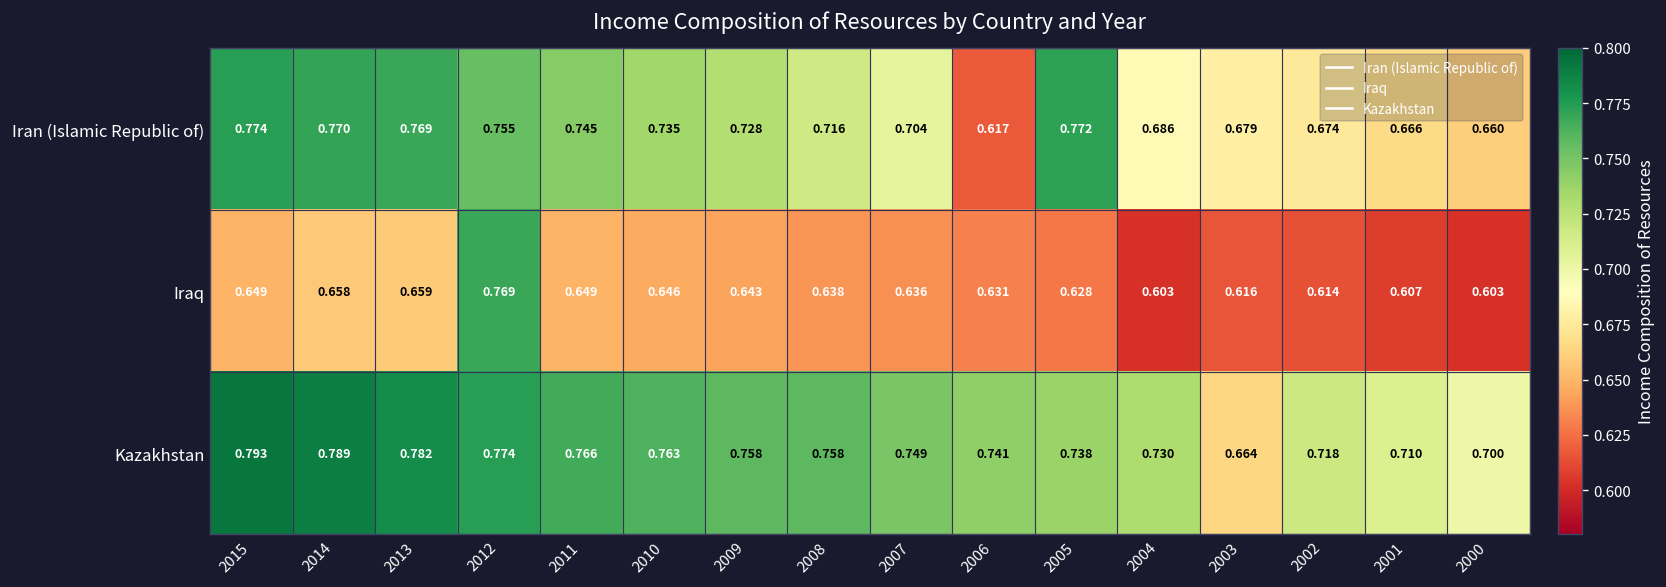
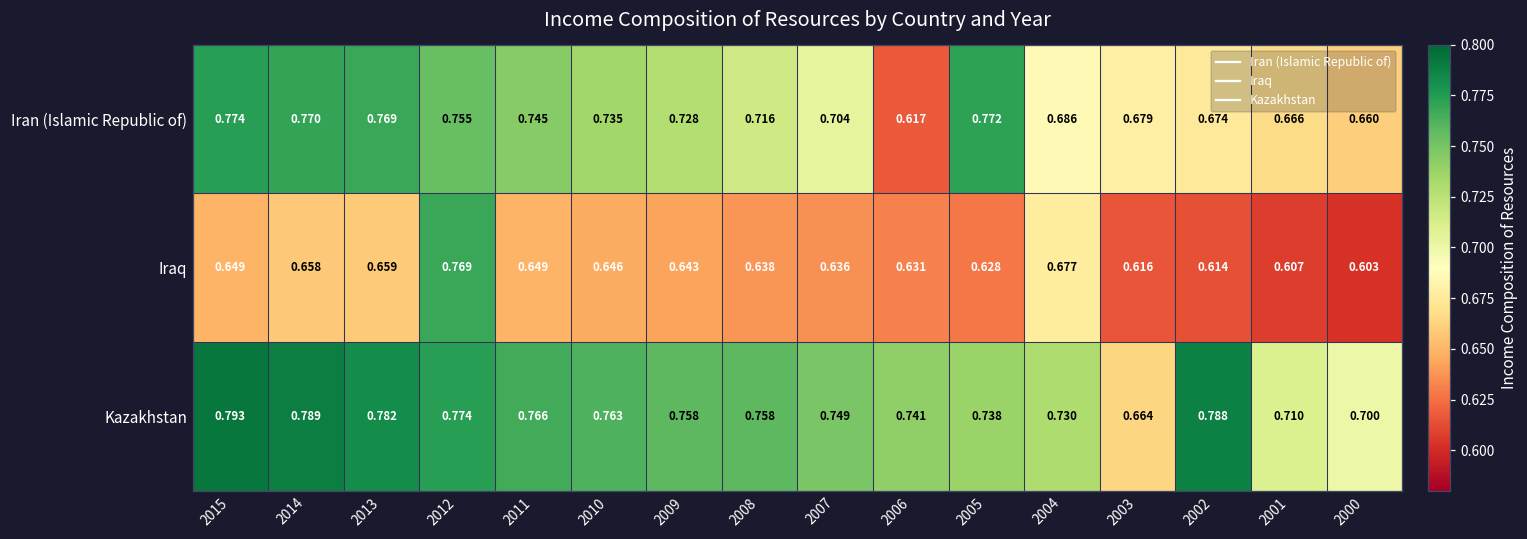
  {
    "Iran (Islamic Republic of)": {
      "2015": 0.774,
      "2014": 0.770,
      "2013": 0.769,
      "2012": 0.755,
      "2011": 0.745,
      "2010": 0.735,
      "2009": 0.728,
      "2008": 0.716,
      "2007": 0.704,
      "2006": 0.617,
      "2005": 0.772,
      "2004": 0.686,
      "2003": 0.679,
      "2002": 0.674,
      "2001": 0.666,
      "2000": 0.660
    },
    "Iraq": {
      "2015": 0.649,
      "2014": 0.658,
      "2013": 0.659,
      "2012": 0.769,
      "2011": 0.649,
      "2010": 0.646,
      "2009": 0.643,
      "2008": 0.638,
      "2007": 0.636,
      "2006": 0.631,
      "2005": 0.628,
-     "2004": 0.603,
+     "2004": 0.677,
      "2003": 0.616,
      "2002": 0.614,
      "2001": 0.607,
      "2000": 0.603
    },
    "Kazakhstan": {
      "2015": 0.793,
      "2014": 0.789,
      "2013": 0.782,
      "2012": 0.774,
      "2011": 0.766,
      "2010": 0.763,
      "2009": 0.758,
      "2008": 0.758,
      "2007": 0.749,
      "2006": 0.741,
      "2005": 0.738,
      "2004": 0.730,
      "2003": 0.664,
-     "2002": 0.718,
+     "2002": 0.788,
      "2001": 0.710,
      "2000": 0.700
    }
  }
